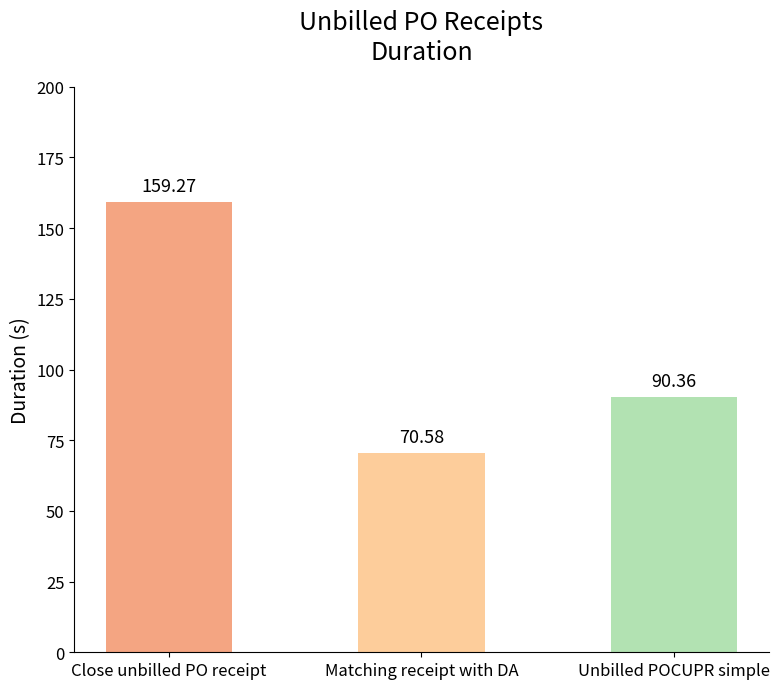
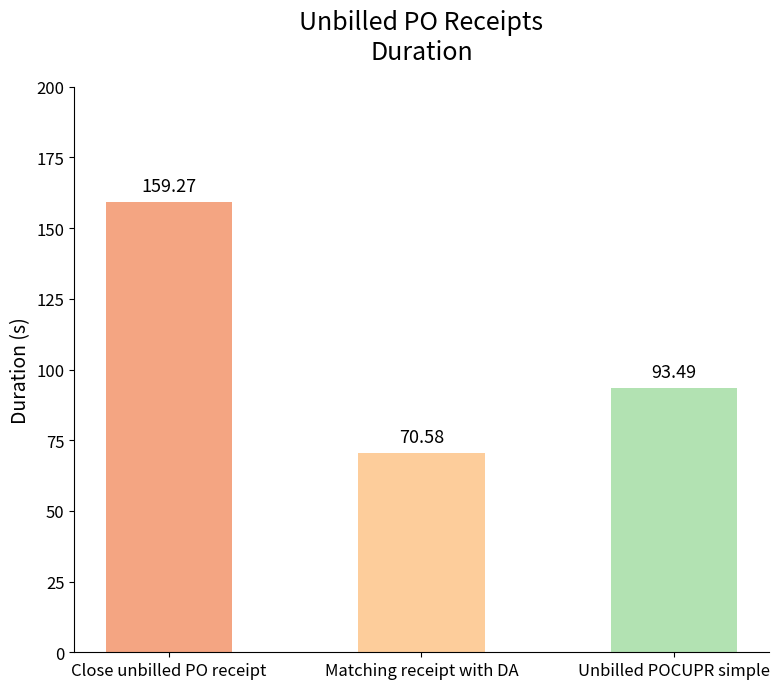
  {
    "Close unbilled PO receipt": 159.27,
    "Matching receipt with DA": 70.58,
-   "Unbilled POCUPR simple": 90.36
+   "Unbilled POCUPR simple": 93.49
  }
